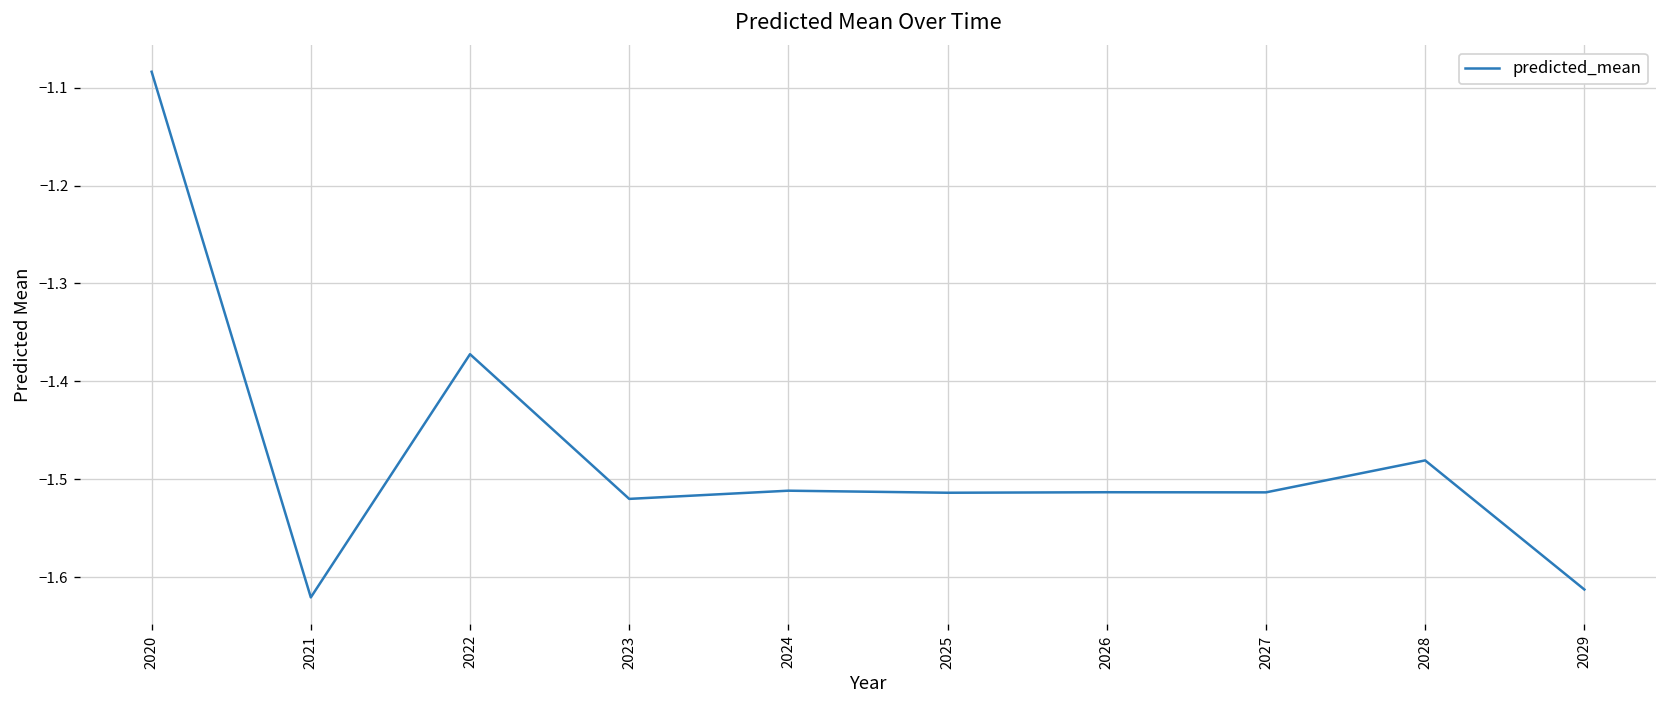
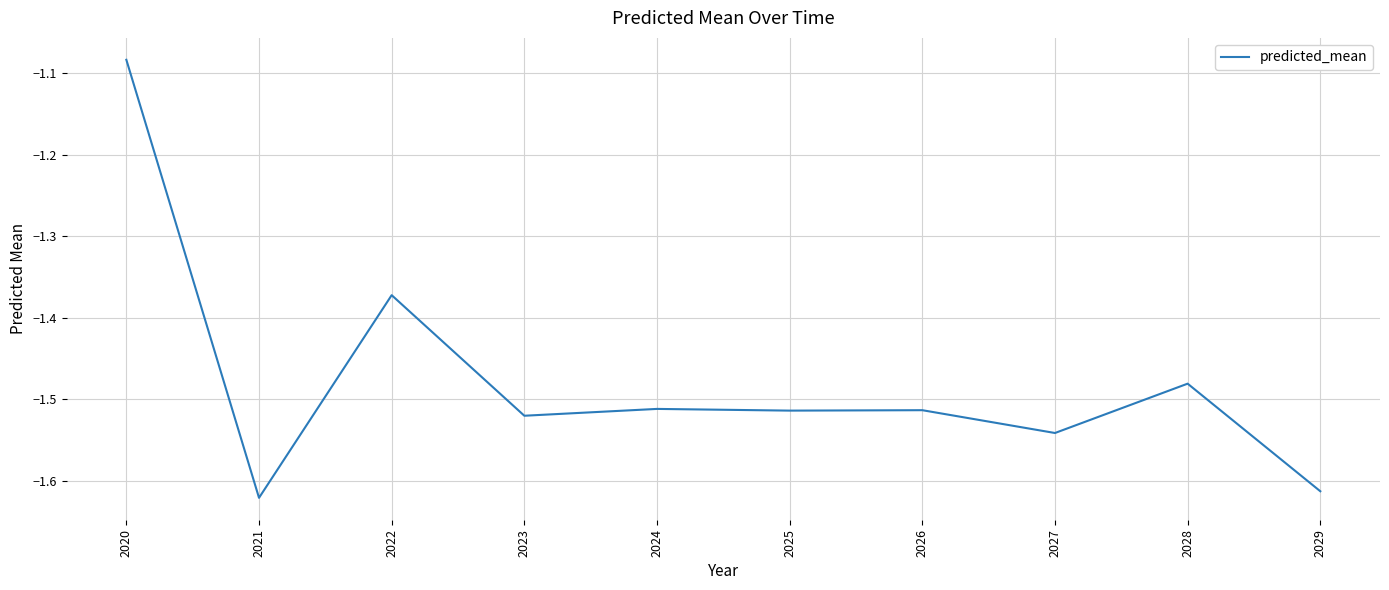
  {
    "2020": -1.08,
    "2021": -1.62,
    "2022": -1.37,
    "2023": -1.52,
    "2024": -1.51,
    "2025": -1.51,
    "2026": -1.51,
-   "2027": -1.51,
+   "2027": -1.54,
    "2028": -1.48,
    "2029": -1.61
  }
